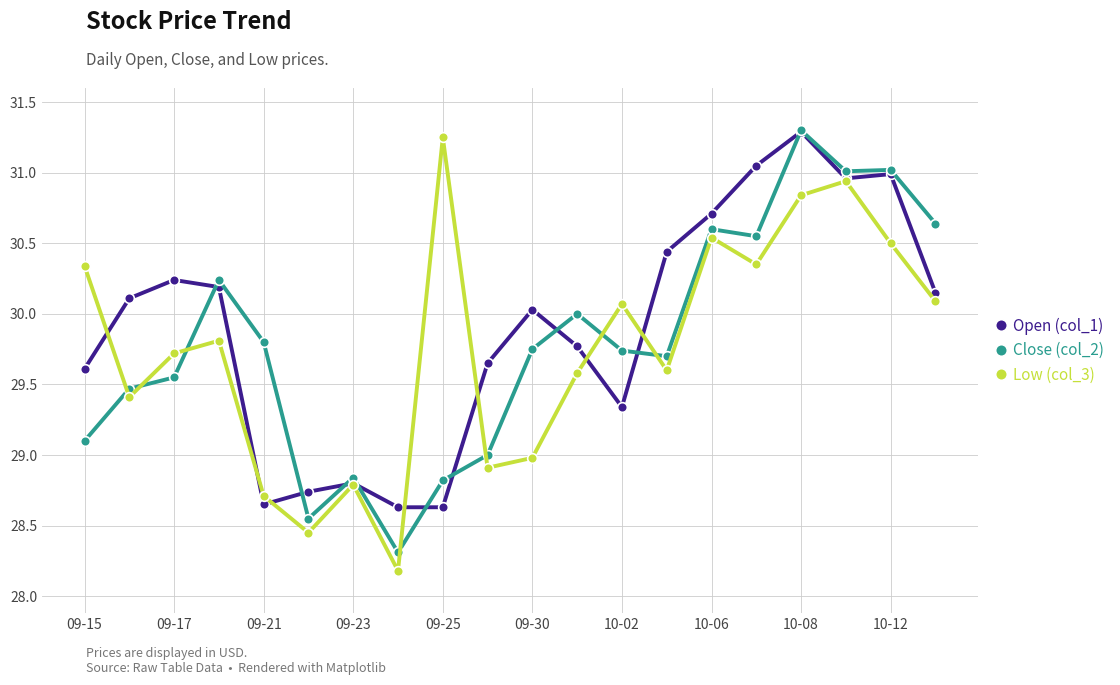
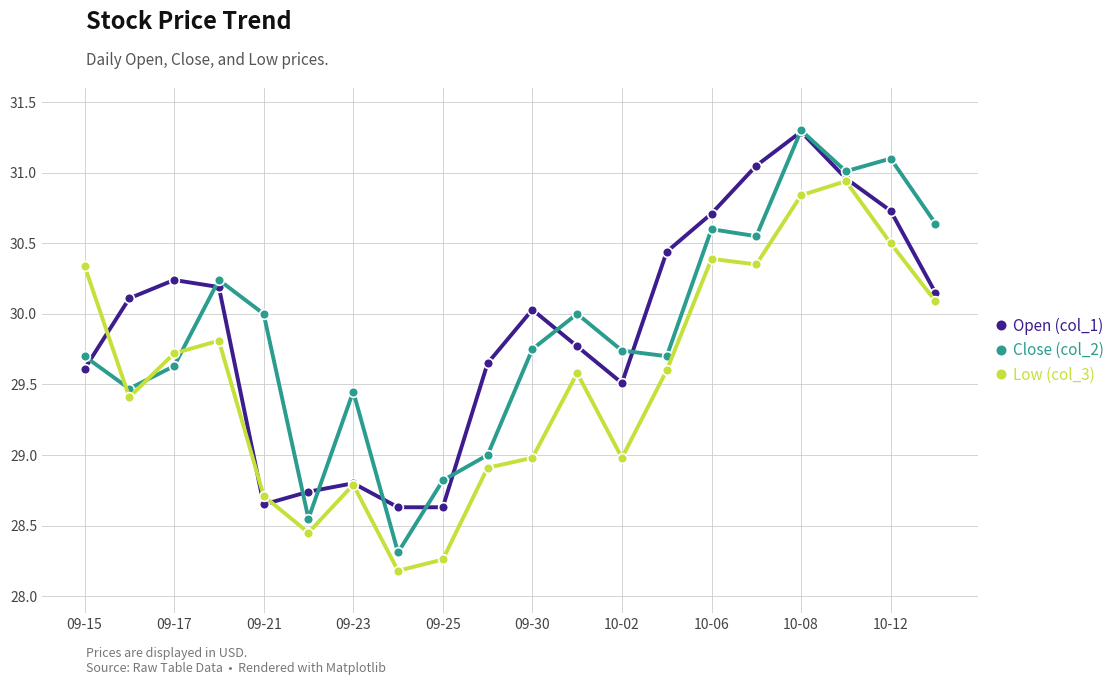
  {
    "Open (col_1)": {
      "09-15": 29.61,
      "09-17": 30.24,
      "09-21": 28.65,
      "09-25": 28.63,
      "09-30": 30.03,
-     "10-02": 29.34,
+     "10-02": 29.51,
      "10-06": 30.71,
-     "10-12": 30.99
+     "10-12": 30.73
    },
    "Close (col_2)": {
-     "09-15": 29.1,
-     "09-17": 29.55,
-     "09-21": 29.8,
-     "09-23": 28.84,
+     "09-15": 29.7,
+     "09-17": 29.63,
+     "09-21": 30.0,
+     "09-23": 29.45,
      "09-25": 28.82,
      "09-30": 29.75,
      "10-02": 29.74,
      "10-06": 30.60,
-     "10-12": 31.02
+     "10-12": 31.10
    },
    "Low (col_3)": {
      "09-15": 30.34,
      "09-17": 29.72,
      "09-21": 28.71,
-     "09-25": 31.25,
+     "09-25": 28.26,
      "09-30": 28.98,
-     "10-02": 30.07,
-     "10-06": 30.54,
+     "10-02": 28.98,
+     "10-06": 30.39,
      "10-08": 30.84,
      "10-12": 30.50
    }
  }
